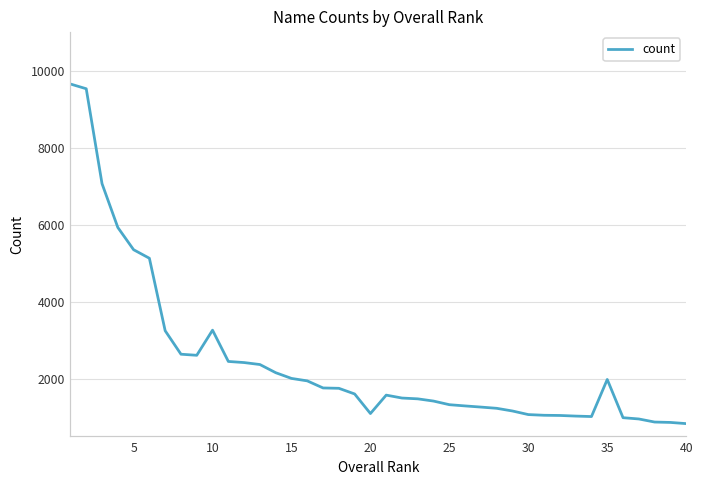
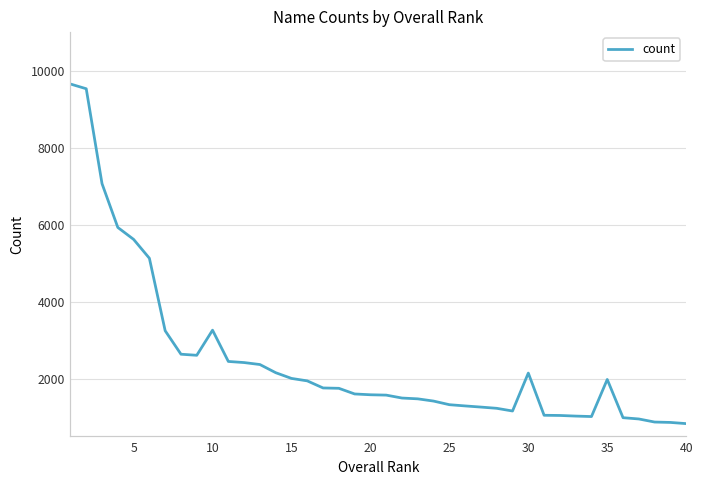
  {
-   "5": 5300,
+   "5": 5600,
    "10": 3300,
    "15": 2000,
-   "20": 1100,
+   "20": 1600,
    "25": 1300,
-   "30": 1100,
+   "30": 2100,
    "35": 2000,
    "40": 800
  }
